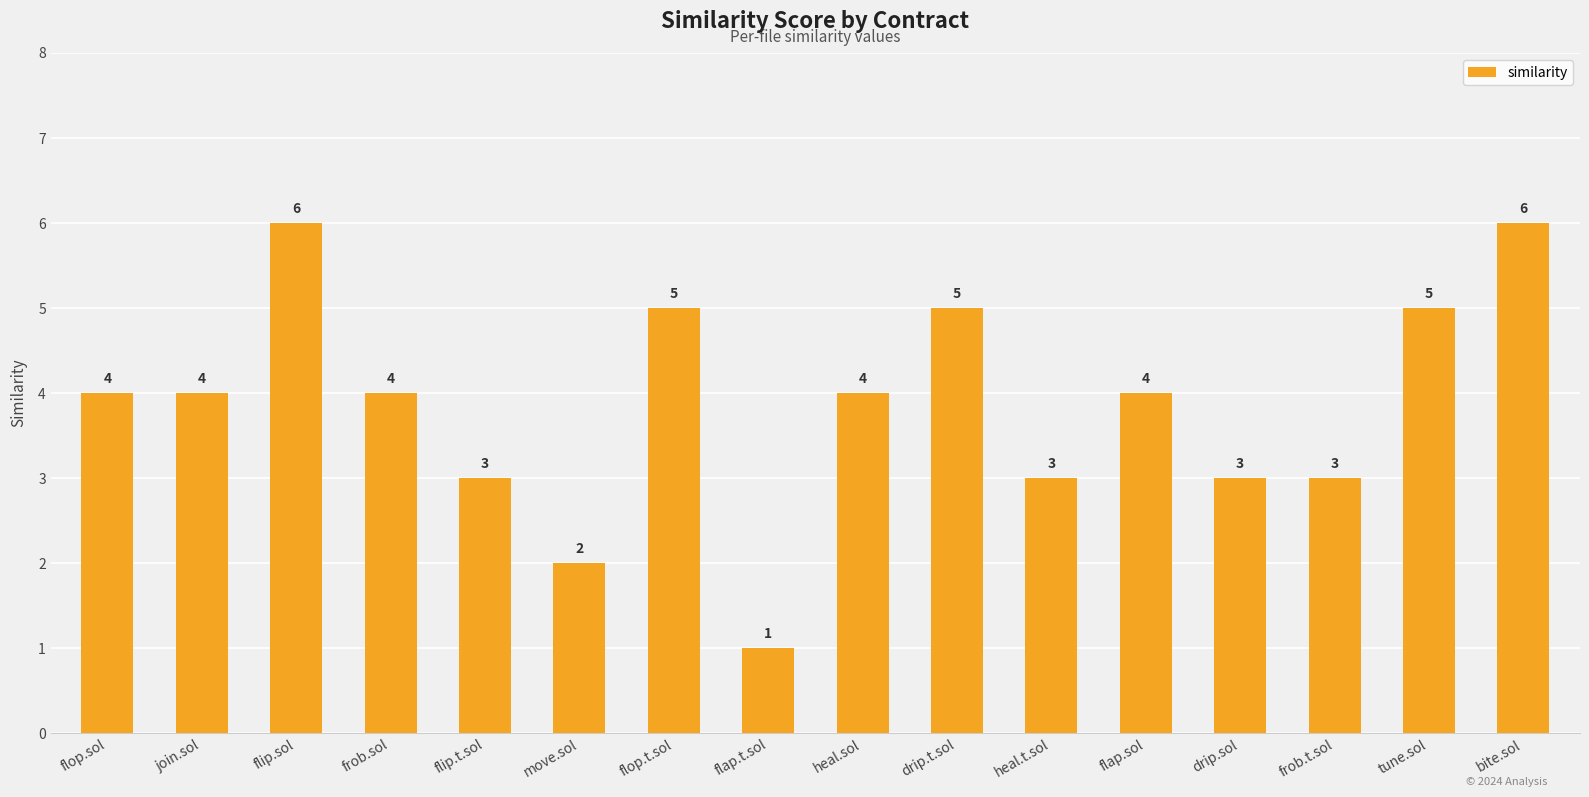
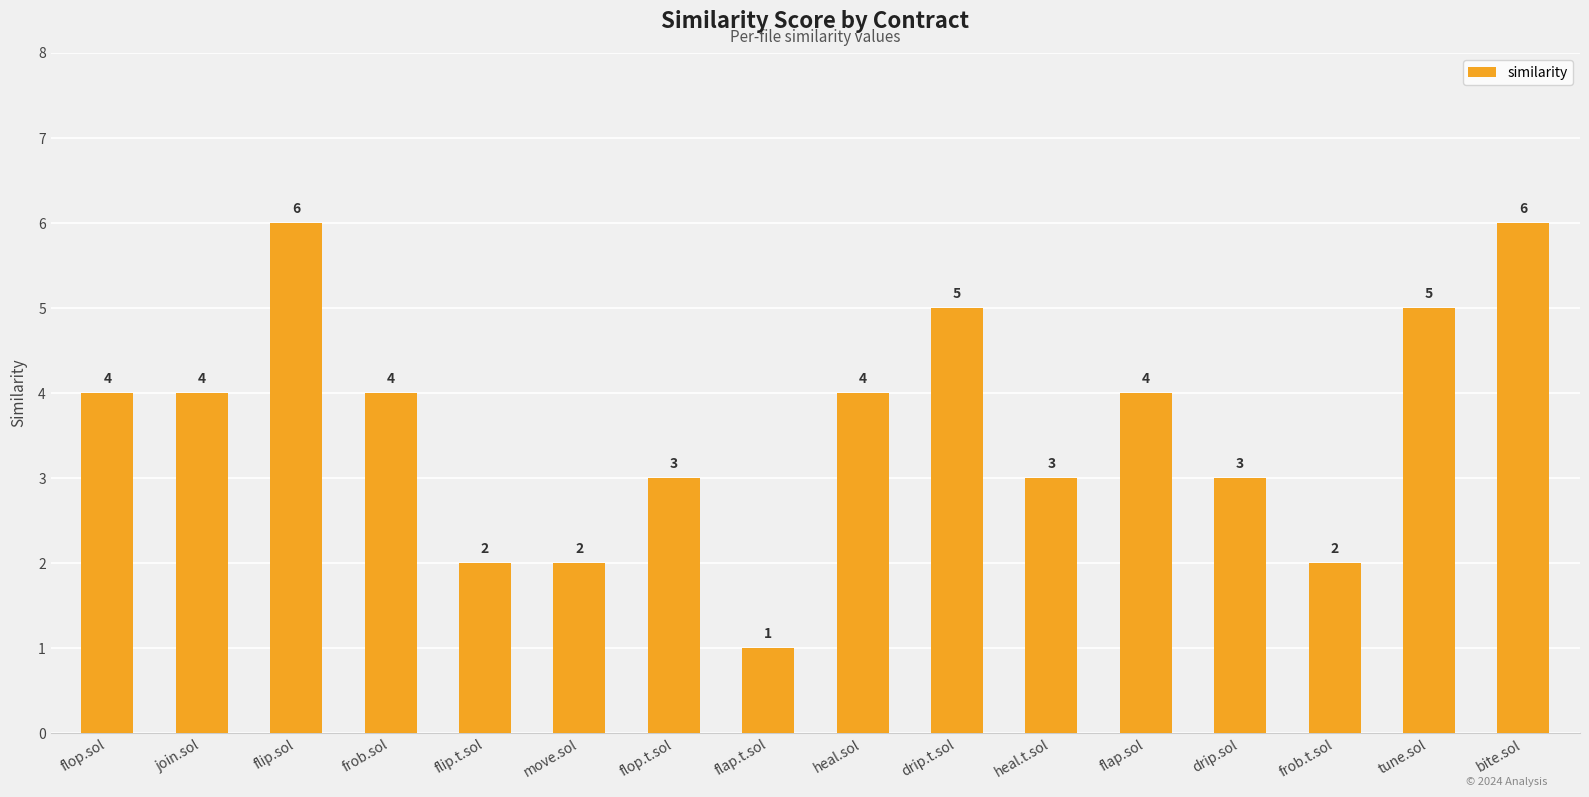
  {
    "flop.sol": 4,
    "join.sol": 4,
    "flip.sol": 6,
    "frob.sol": 4,
-   "flip.t.sol": 3,
+   "flip.t.sol": 2,
    "move.sol": 2,
-   "flop.t.sol": 5,
+   "flop.t.sol": 3,
    "flap.t.sol": 1,
    "heal.sol": 4,
    "drip.t.sol": 5,
    "heal.t.sol": 3,
    "flap.sol": 4,
    "drip.sol": 3,
-   "frob.t.sol": 3,
+   "frob.t.sol": 2,
    "tune.sol": 5,
    "bite.sol": 6
  }
